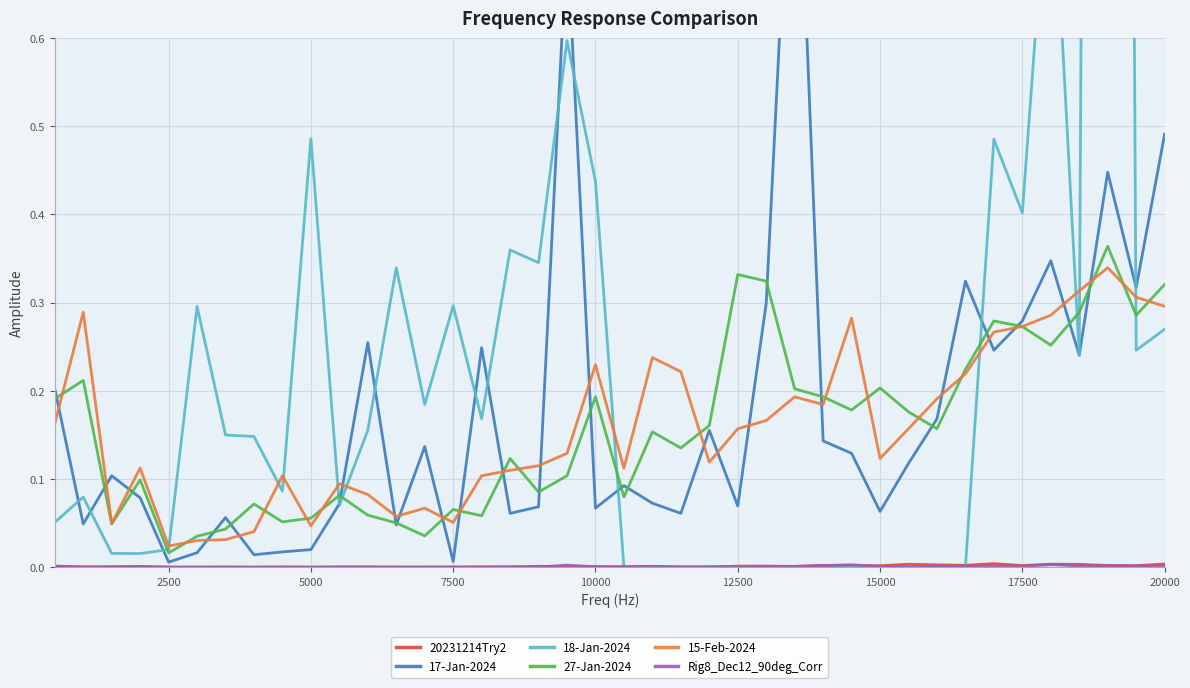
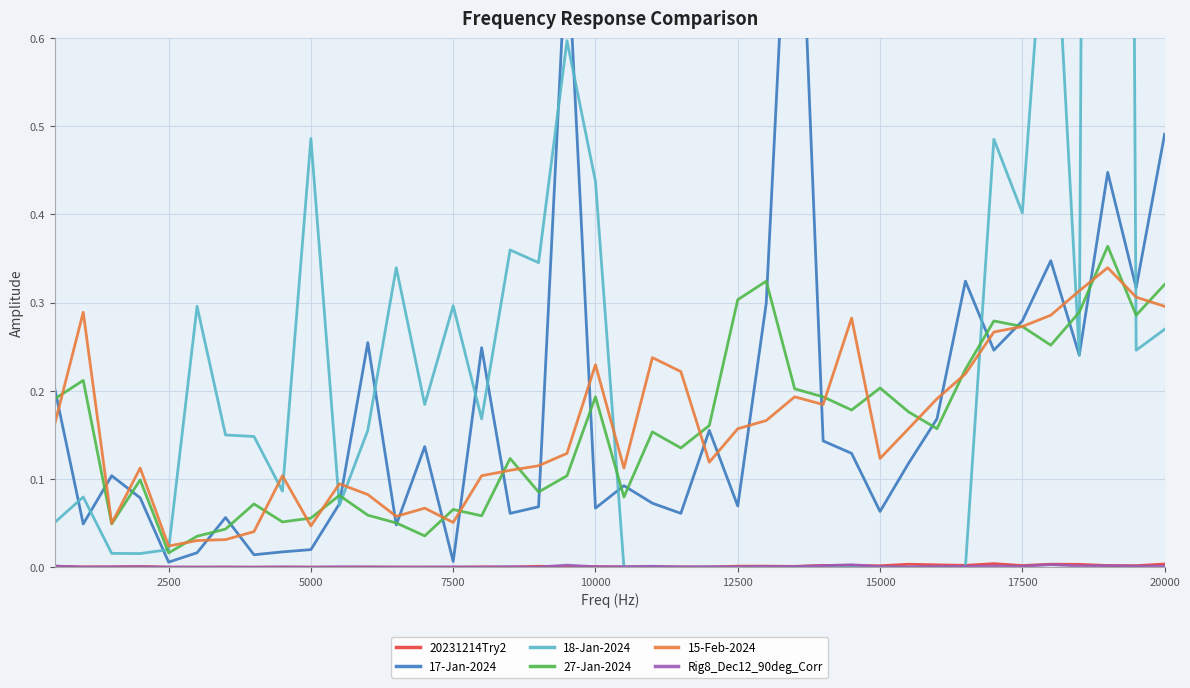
  {
    "17-Jan-2024": {
      "2500": 0.01,
      "5000": 0.02,
      "7500": 0.01,
      "10000": 0.07,
      "12500": 0.07,
      "15000": 0.06,
      "17500": 0.28,
      "20000": 0.49
    },
    "18-Jan-2024": {
      "2500": 0.02,
      "5000": 0.49,
      "7500": 0.30,
      "10000": 0.44,
      "17500": 0.40,
      "20000": 0.27
    },
    "27-Jan-2024": {
      "2500": 0.02,
      "5000": 0.06,
      "7500": 0.07,
      "10000": 0.19,
-     "12500": 0.33,
+     "12500": 0.30,
      "15000": 0.20,
      "20000": 0.32
    }
  }
